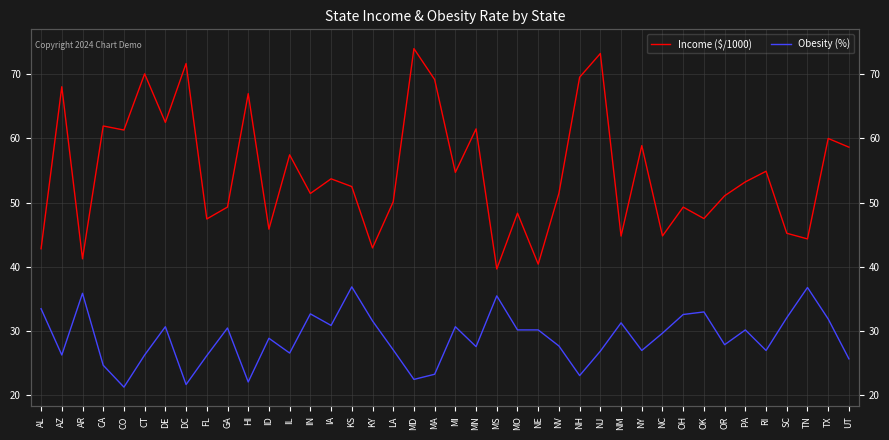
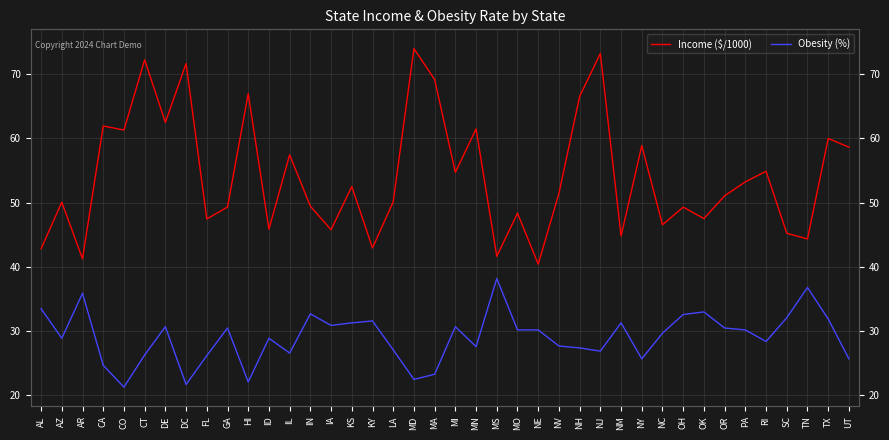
  {
    "Income ($/1000)": {
      "AL": 43,
-     "AZ": 68,
+     "AZ": 50,
      "AR": 41,
      "CA": 62,
      "CO": 61,
-     "CT": 70,
+     "CT": 72,
      "DE": 62,
      "DC": 72,
      "FL": 47,
      "GA": 49,
      "HI": 67,
      "ID": 46,
      "IL": 57,
-     "IN": 51,
-     "IA": 54,
+     "IN": 49,
+     "IA": 46,
      "KS": 53,
      "KY": 43,
      "LA": 50,
      "MD": 74,
      "MA": 69,
      "MI": 55,
      "MN": 61,
-     "MS": 40,
+     "MS": 42,
      "MO": 48,
      "NE": 40,
      "NV": 51,
-     "NH": 70,
+     "NH": 67,
      "NJ": 73,
      "NM": 45,
      "NY": 59,
-     "NC": 45,
+     "NC": 47,
      "OH": 49,
      "OK": 48,
      "OR": 51,
      "PA": 53,
      "RI": 55,
      "SC": 45,
      "TN": 44,
      "TX": 60,
      "UT": 59
    },
    "Obesity (%)": {
      "AL": 34,
-     "AZ": 26,
+     "AZ": 29,
      "AR": 36,
      "CA": 25,
      "CO": 21,
      "CT": 26,
      "DE": 31,
      "DC": 22,
      "FL": 26,
      "GA": 31,
      "HI": 22,
      "ID": 29,
      "IL": 27,
      "IN": 33,
      "IA": 31,
-     "KS": 37,
+     "KS": 31,
      "KY": 32,
      "LA": 27,
      "MD": 23,
      "MA": 23,
      "MI": 31,
      "MN": 28,
-     "MS": 36,
+     "MS": 38,
      "MO": 30,
      "NE": 30,
      "NV": 28,
-     "NH": 23,
+     "NH": 27,
      "NJ": 27,
      "NM": 31,
-     "NY": 27,
+     "NY": 26,
      "NC": 30,
      "OH": 33,
      "OK": 33,
-     "OR": 28,
+     "OR": 31,
      "PA": 30,
-     "RI": 27,
+     "RI": 28,
      "SC": 32,
      "TN": 37,
      "TX": 32,
      "UT": 26
    }
  }
